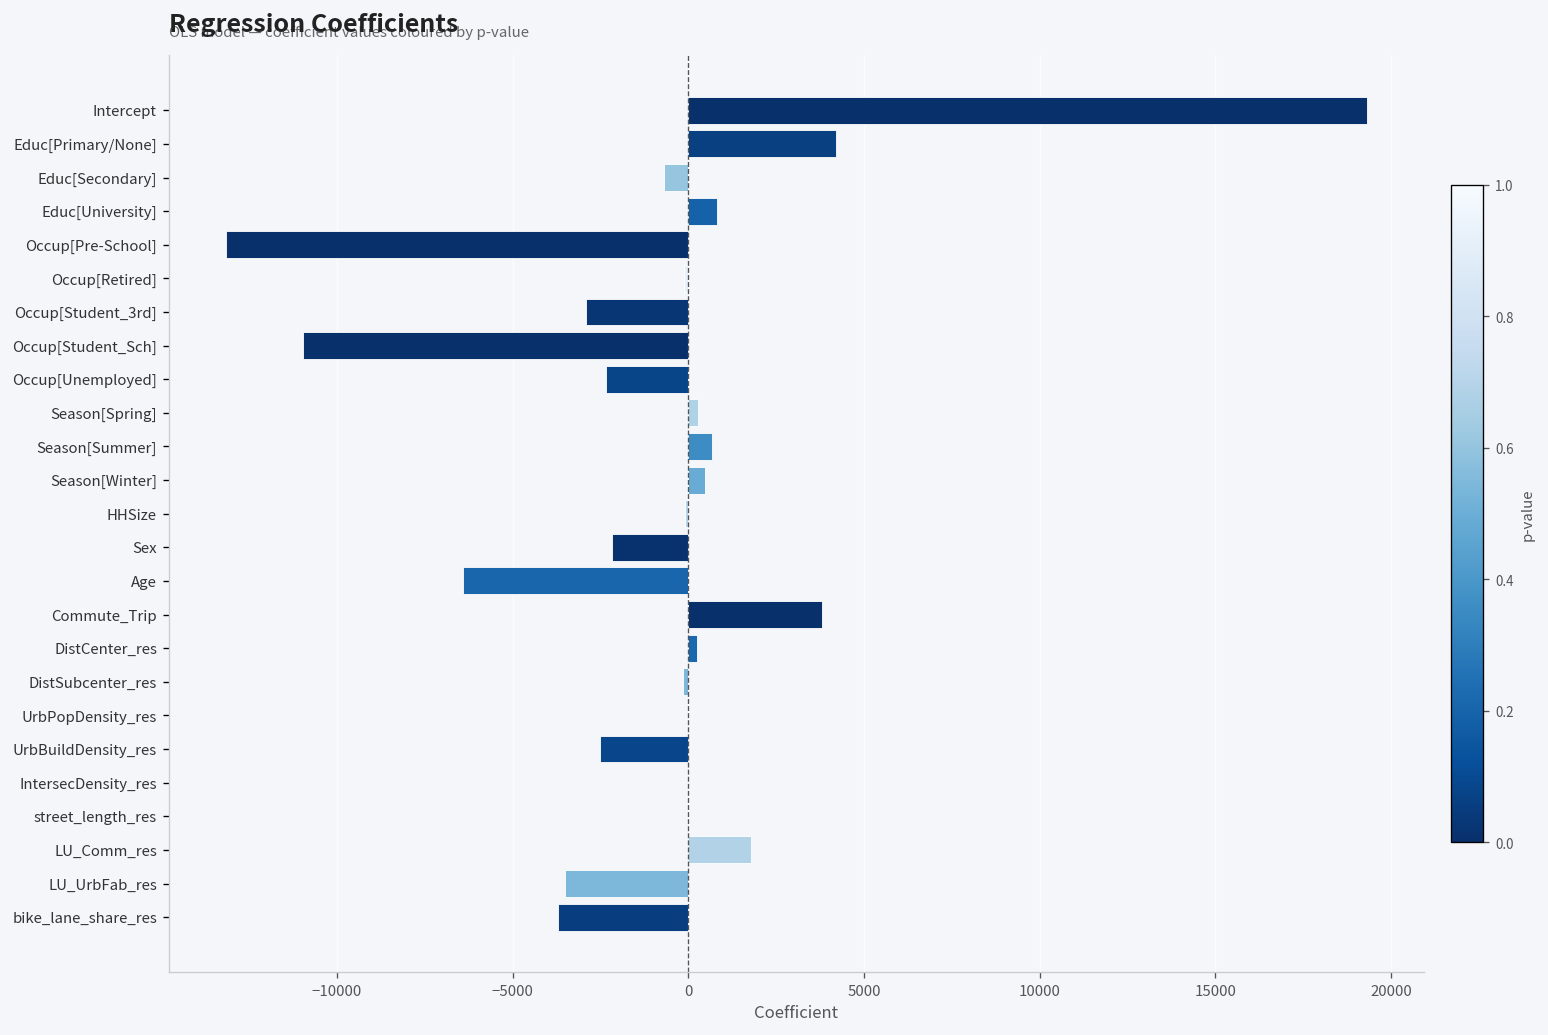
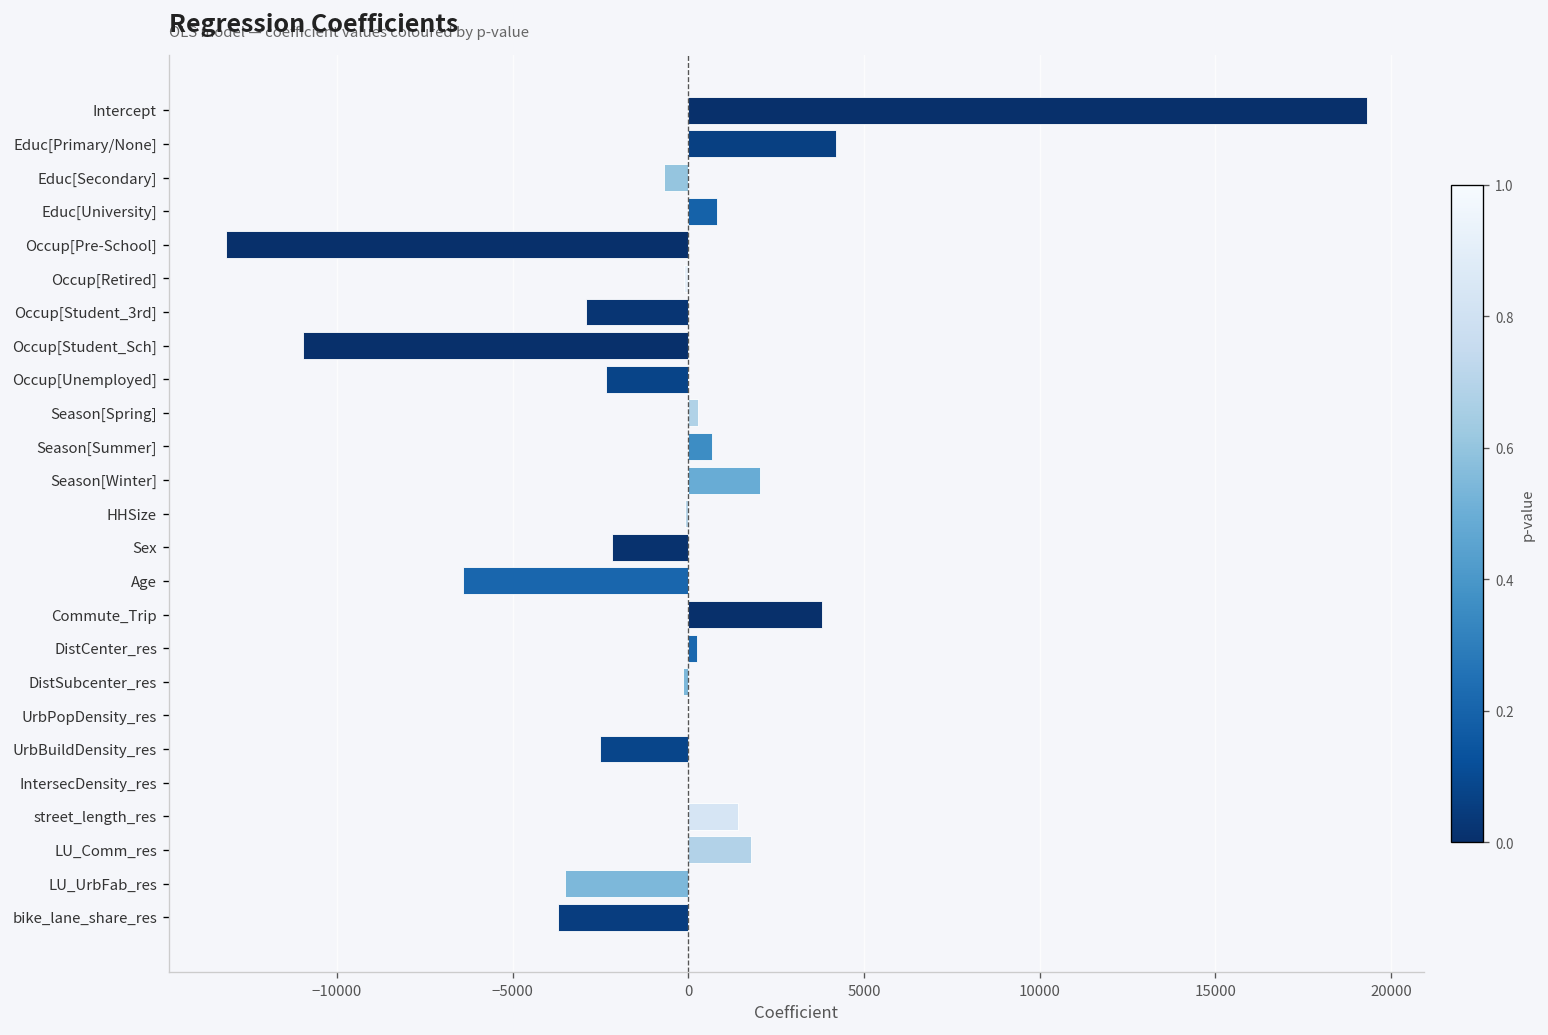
  {
    "Intercept": 19300,
    "Educ[Primary/None]": 4200,
    "Educ[Secondary]": -700,
    "Educ[University]": 800,
    "Occup[Pre-School]": -13200,
    "Occup[Retired]": -100,
    "Occup[Student_3rd]": -2900,
    "Occup[Student_Sch]": -11000,
    "Occup[Unemployed]": -2300,
    "Season[Spring]": 300,
    "Season[Summer]": 700,
-   "Season[Winter]": 500,
+   "Season[Winter]": 2000,
    "Sex": -2200,
    "Age": -6400,
    "Commute_Trip": 3800,
    "DistCenter_res": 200,
    "DistSubcenter_res": -100,
    "UrbBuildDensity_res": -2500,
-   "street_length_res": 0,
+   "street_length_res": 1400,
    "LU_Comm_res": 1800,
    "LU_UrbFab_res": -3500,
    "bike_lane_share_res": -3700
  }
